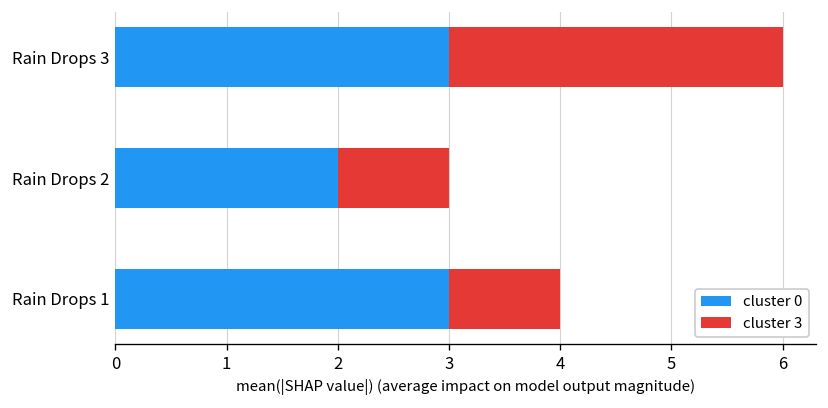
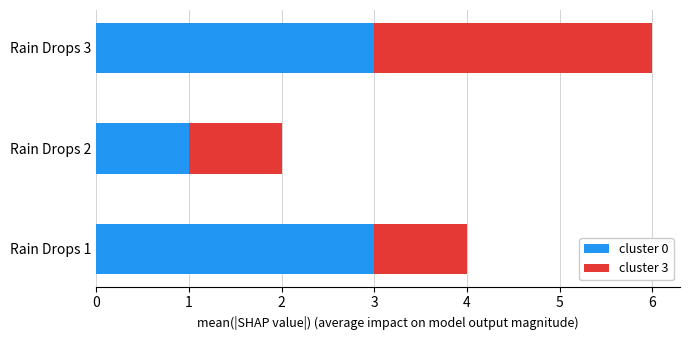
  {
    "cluster 0": {
      "Rain Drops 3": 3,
-     "Rain Drops 2": 2,
+     "Rain Drops 2": 1,
      "Rain Drops 1": 3
    },
    "cluster 3": {
      "Rain Drops 3": 3,
      "Rain Drops 2": 1,
      "Rain Drops 1": 1
    }
  }
